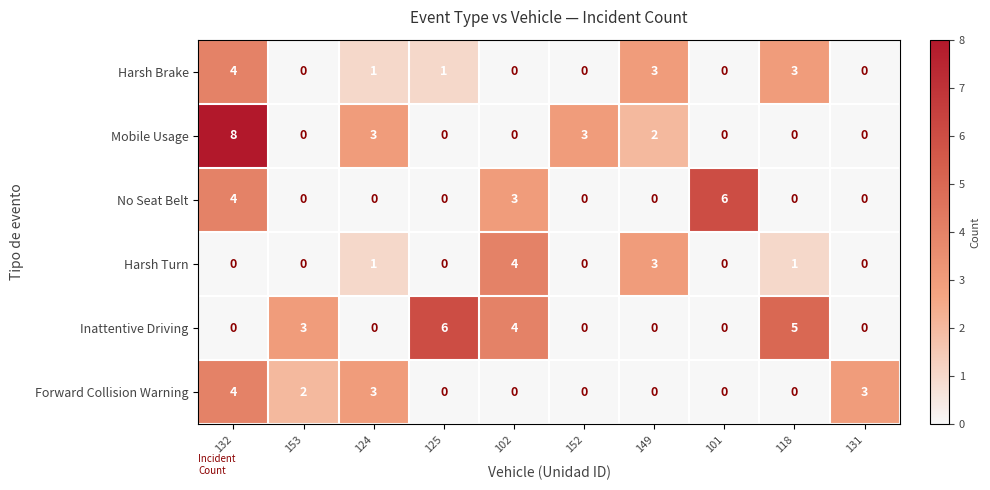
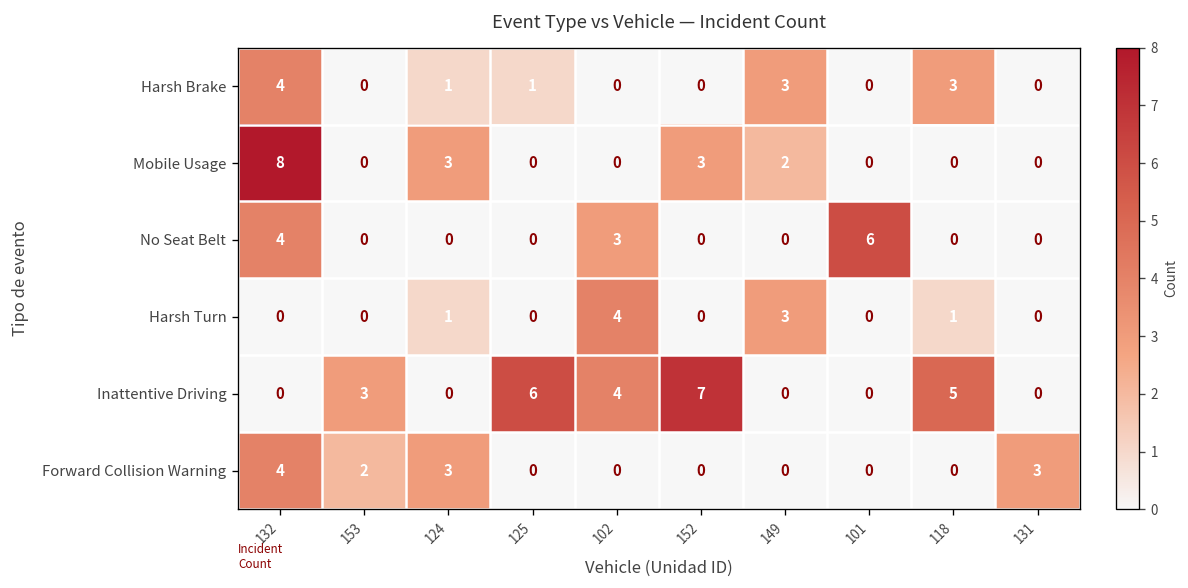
  {
    "Harsh Brake": {
      "132": 4,
      "153": 0,
      "124": 1,
      "125": 1,
      "102": 0,
      "152": 0,
      "149": 3,
      "101": 0,
      "118": 3,
      "131": 0
    },
    "Mobile Usage": {
      "132": 8,
      "153": 0,
      "124": 3,
      "125": 0,
      "102": 0,
      "152": 3,
      "149": 2,
      "101": 0,
      "118": 0,
      "131": 0
    },
    "No Seat Belt": {
      "132": 4,
      "153": 0,
      "124": 0,
      "125": 0,
      "102": 3,
      "152": 0,
      "149": 0,
      "101": 6,
      "118": 0,
      "131": 0
    },
    "Harsh Turn": {
      "132": 0,
      "153": 0,
      "124": 1,
      "125": 0,
      "102": 4,
      "152": 0,
      "149": 3,
      "101": 0,
      "118": 1,
      "131": 0
    },
    "Inattentive Driving": {
      "132": 0,
      "153": 3,
      "124": 0,
      "125": 6,
      "102": 4,
-     "152": 0,
+     "152": 7,
      "149": 0,
      "101": 0,
      "118": 5,
      "131": 0
    },
    "Forward Collision Warning": {
      "132": 4,
      "153": 2,
      "124": 3,
      "125": 0,
      "102": 0,
      "152": 0,
      "149": 0,
      "101": 0,
      "118": 0,
      "131": 3
    }
  }
